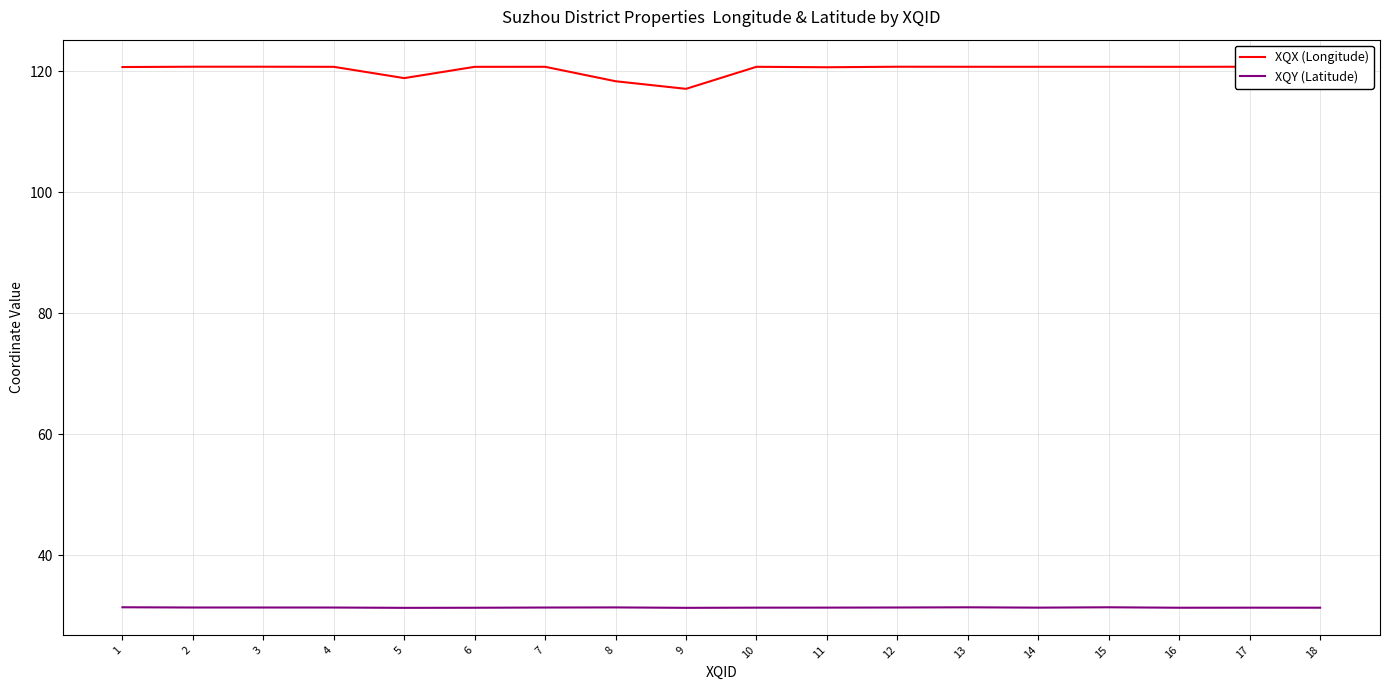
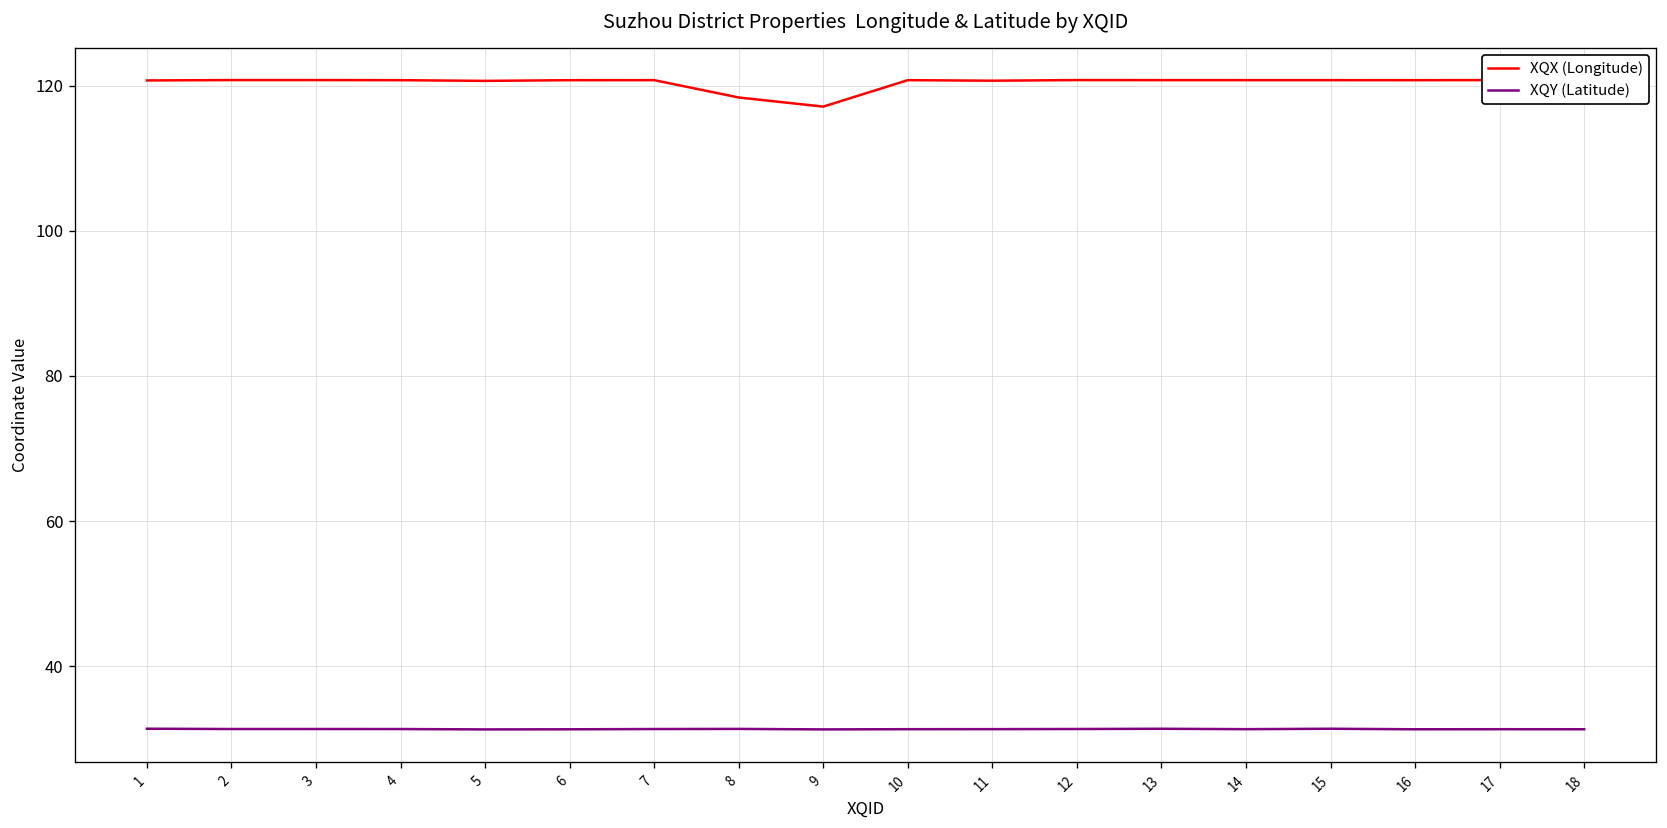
  {
    "XQX (Longitude)": {
      "1": 121,
      "2": 121,
      "3": 121,
      "4": 121,
-     "5": 119,
+     "5": 121,
      "6": 121,
      "7": 121,
      "8": 118,
      "9": 117,
      "10": 121,
      "11": 121,
      "12": 121,
      "13": 121,
      "14": 121,
      "15": 121,
      "16": 121
    },
    "XQY (Latitude)": {
      "1": 31,
      "2": 31,
      "3": 31,
      "4": 31,
      "5": 31,
      "6": 31,
      "7": 31,
      "8": 31,
      "9": 31,
      "10": 31,
      "11": 31,
      "12": 31,
      "13": 31,
      "14": 31,
      "15": 31,
      "16": 31,
      "17": 31,
      "18": 31
    }
  }
